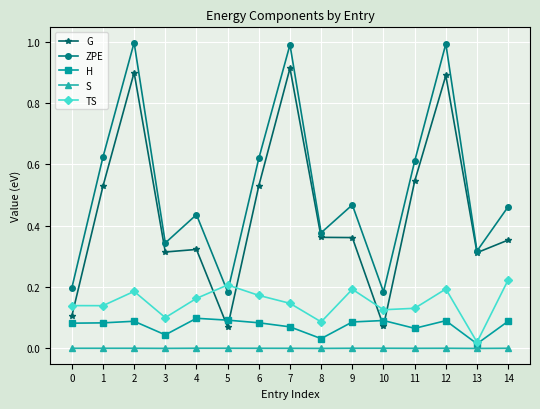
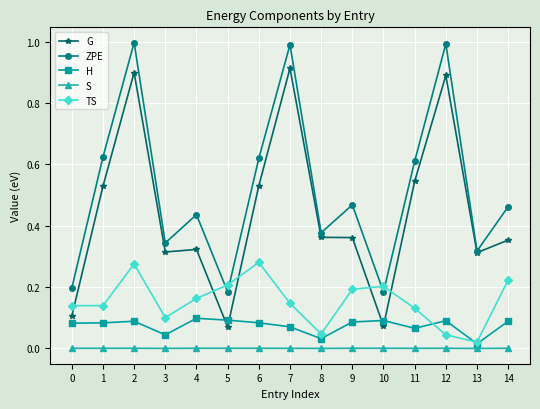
  {
    "TS": {
      "0": 0.14,
      "1": 0.14,
-     "2": 0.19,
+     "2": 0.28,
      "3": 0.10,
      "4": 0.16,
      "5": 0.21,
-     "6": 0.17,
+     "6": 0.28,
      "7": 0.15,
-     "8": 0.09,
+     "8": 0.05,
      "9": 0.19,
-     "10": 0.13,
+     "10": 0.20,
      "11": 0.13,
-     "12": 0.19,
+     "12": 0.04,
      "14": 0.22
    }
  }
